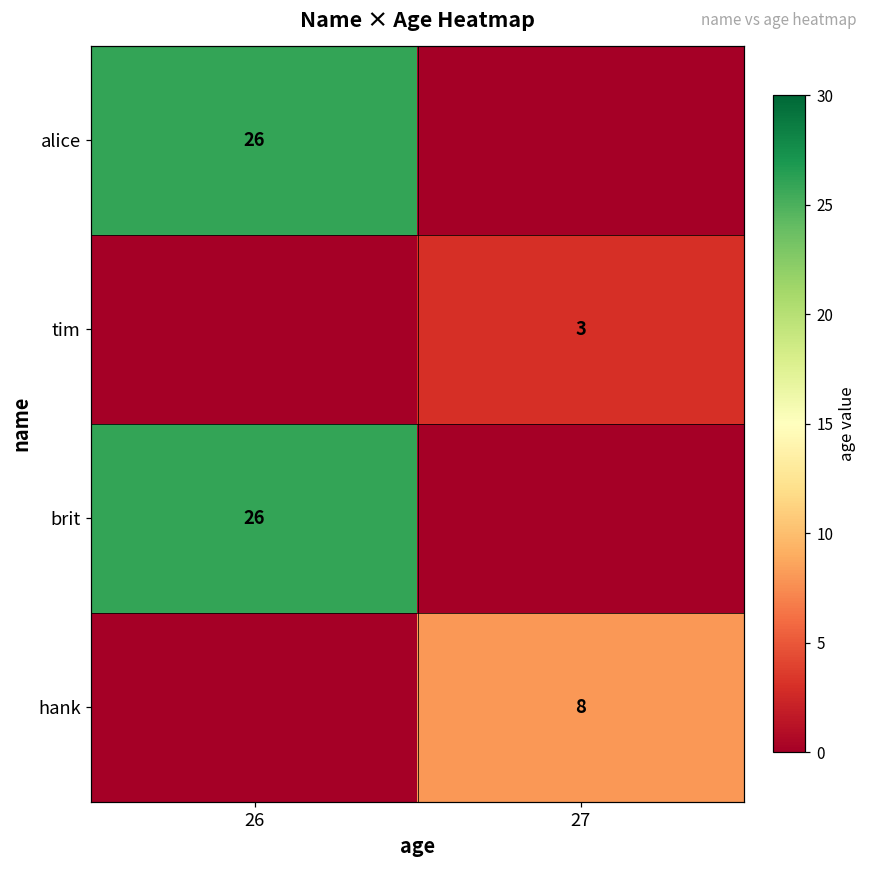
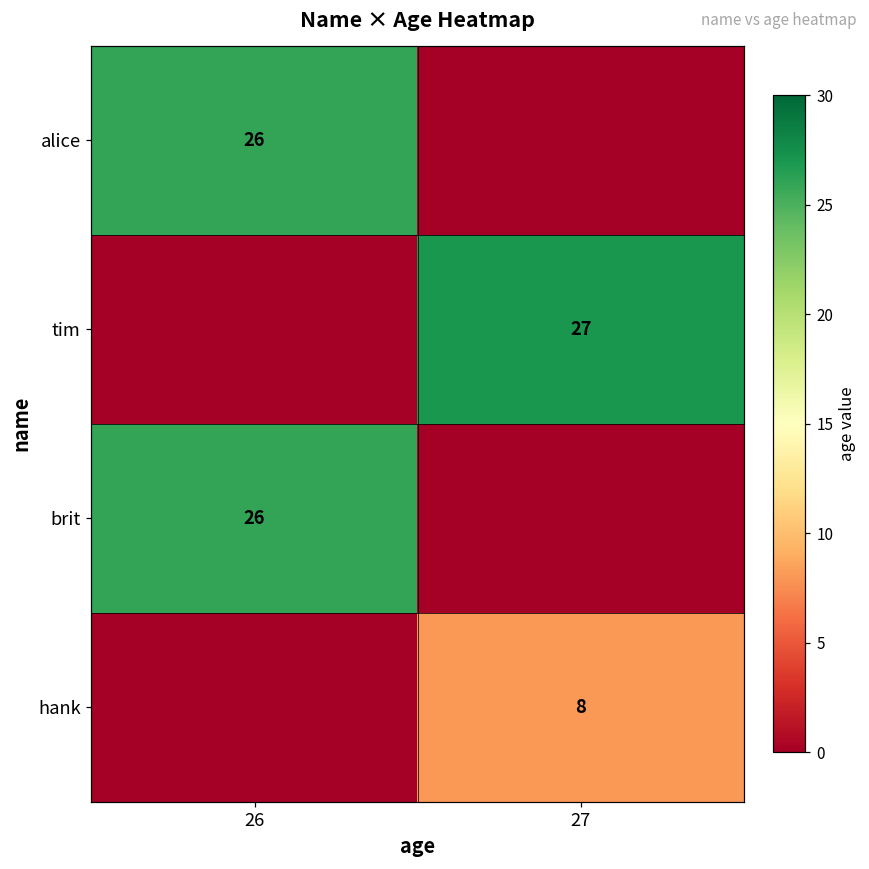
  {
    "alice": {
      "26": 26
    },
    "tim": {
-     "27": 3
+     "27": 27
    },
    "brit": {
      "26": 26
    },
    "hank": {
      "27": 8
    }
  }
